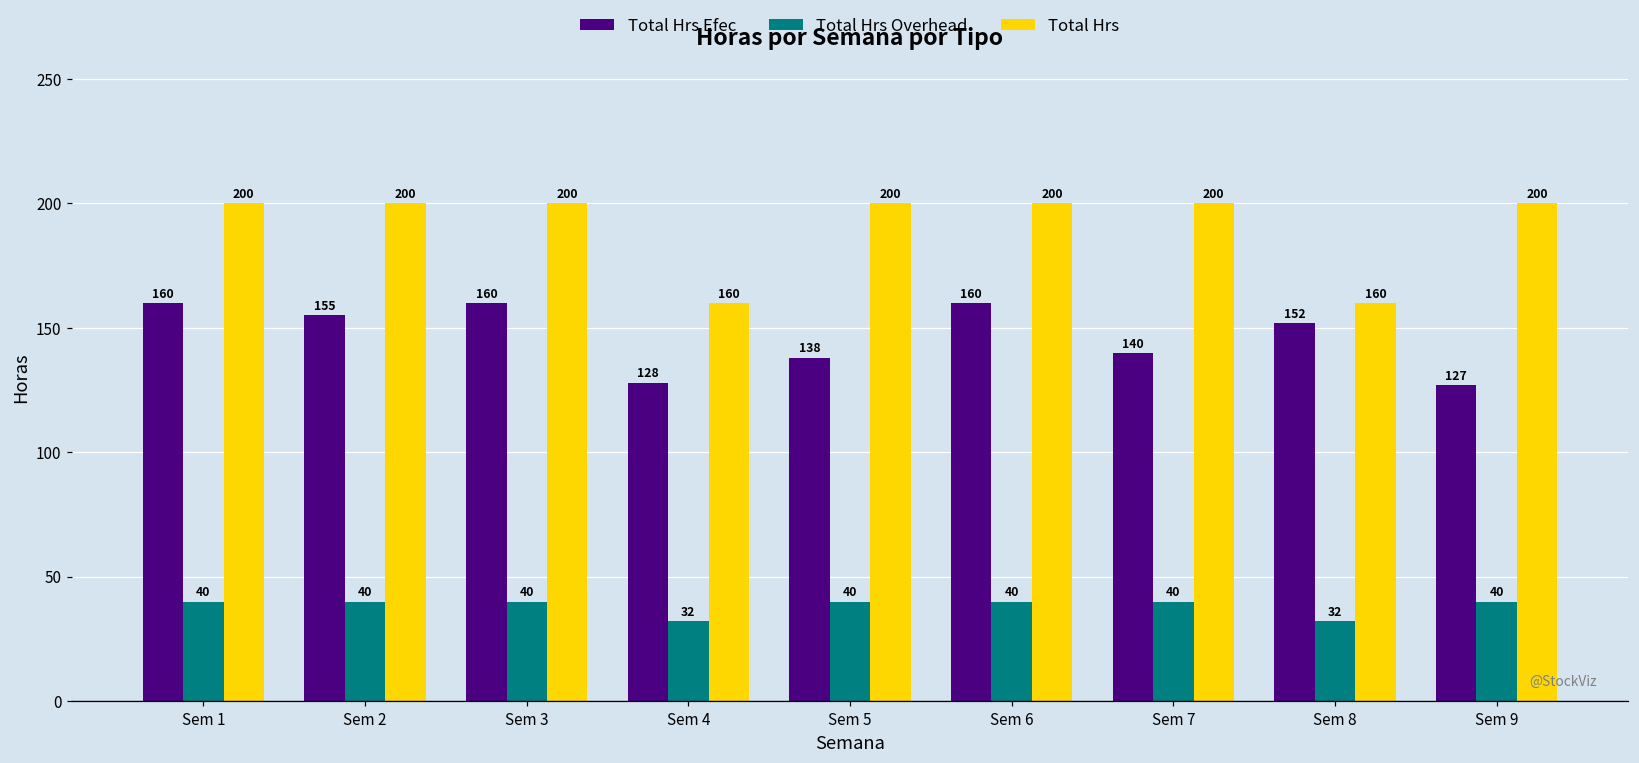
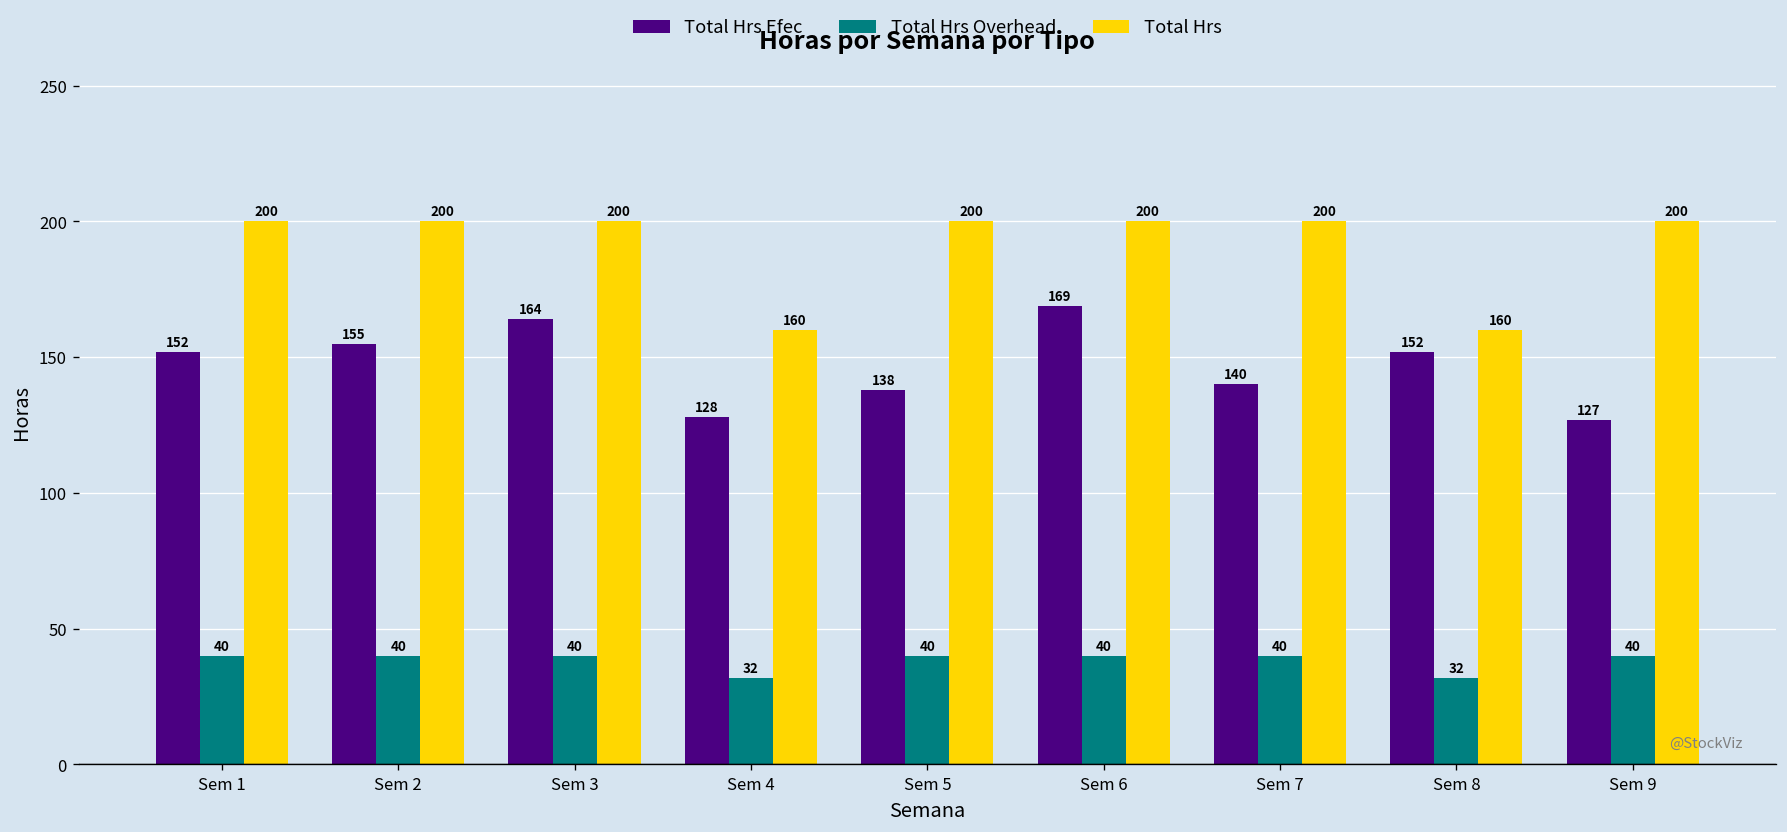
  {
    "Total Hrs Efec": {
-     "Sem 1": 160,
+     "Sem 1": 152,
      "Sem 2": 155,
-     "Sem 3": 160,
+     "Sem 3": 164,
      "Sem 4": 128,
      "Sem 5": 138,
-     "Sem 6": 160,
+     "Sem 6": 169,
      "Sem 7": 140,
      "Sem 8": 152,
      "Sem 9": 127
    },
    "Total Hrs Overhead": {
      "Sem 1": 40,
      "Sem 2": 40,
      "Sem 3": 40,
      "Sem 4": 32,
      "Sem 5": 40,
      "Sem 6": 40,
      "Sem 7": 40,
      "Sem 8": 32,
      "Sem 9": 40
    },
    "Total Hrs": {
      "Sem 1": 200,
      "Sem 2": 200,
      "Sem 3": 200,
      "Sem 4": 160,
      "Sem 5": 200,
      "Sem 6": 200,
      "Sem 7": 200,
      "Sem 8": 160,
      "Sem 9": 200
    }
  }
